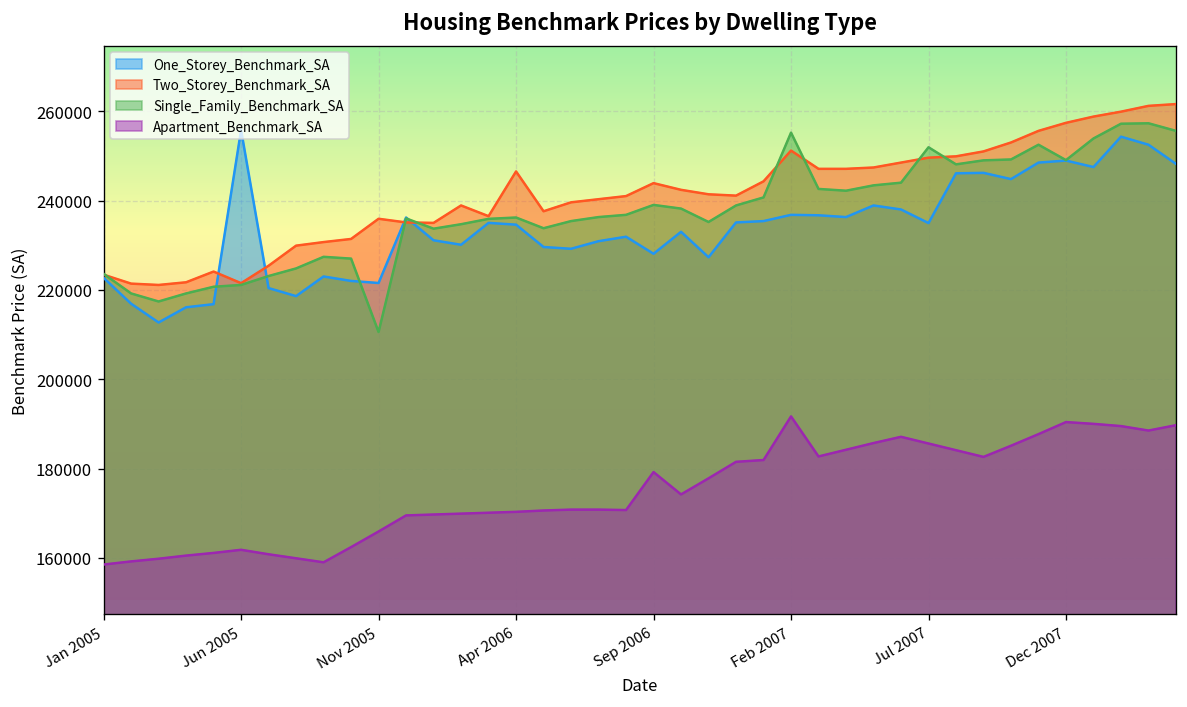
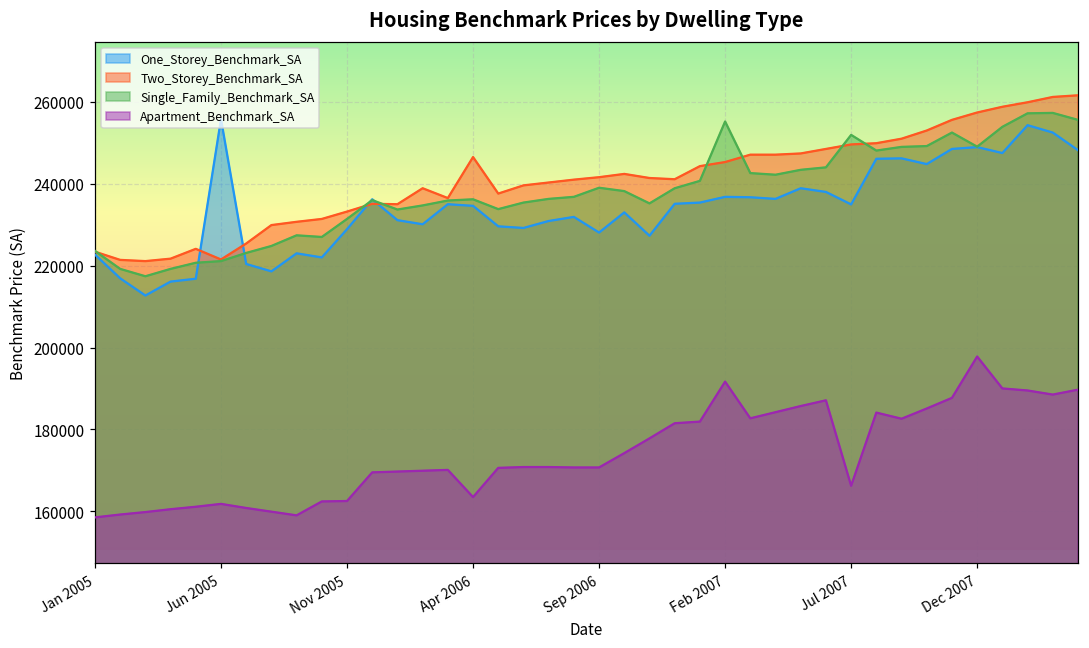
  {
    "One_Storey_Benchmark_SA": {
      "Jan 2005": 223000,
-     "Nov 2005": 222000,
+     "Nov 2005": 229000,
      "Apr 2006": 235000,
      "Sep 2006": 228000,
      "Feb 2007": 237000,
      "Jul 2007": 235000
    },
    "Two_Storey_Benchmark_SA": {
-     "Nov 2005": 236000,
+     "Nov 2005": 233000,
      "Apr 2006": 247000,
-     "Sep 2006": 244000,
-     "Feb 2007": 251000,
+     "Sep 2006": 242000,
+     "Feb 2007": 245000,
      "Jul 2007": 250000,
      "Dec 2007": 257000
    },
    "Single_Family_Benchmark_SA": {
-     "Nov 2005": 211000,
+     "Nov 2005": 231000,
      "Apr 2006": 236000,
      "Sep 2006": 239000,
      "Feb 2007": 255000,
      "Jul 2007": 252000
    },
    "Apartment_Benchmark_SA": {
      "Jan 2005": 159000,
      "Jun 2005": 162000,
-     "Nov 2005": 166000,
-     "Apr 2006": 170000,
-     "Sep 2006": 179000,
+     "Nov 2005": 163000,
+     "Apr 2006": 163000,
+     "Sep 2006": 171000,
      "Feb 2007": 192000,
-     "Jul 2007": 186000,
-     "Dec 2007": 190000
+     "Jul 2007": 166000,
+     "Dec 2007": 198000
    }
  }
